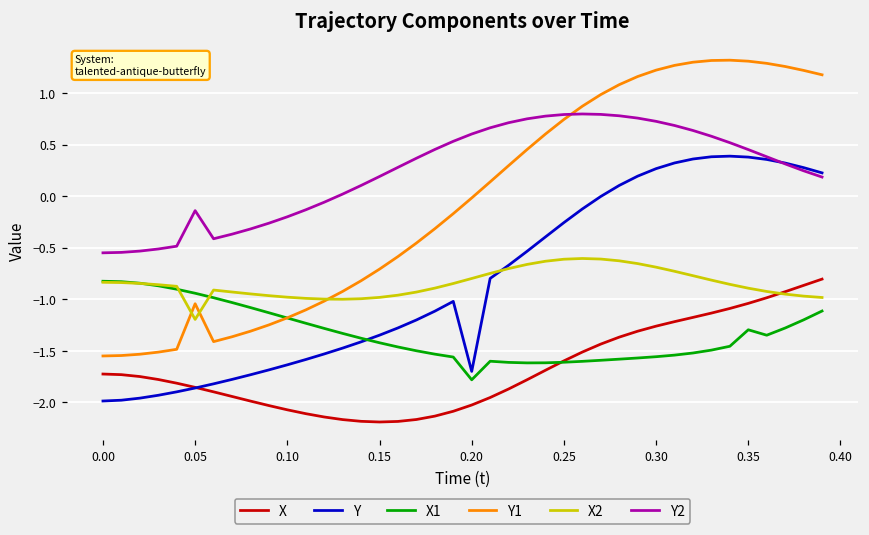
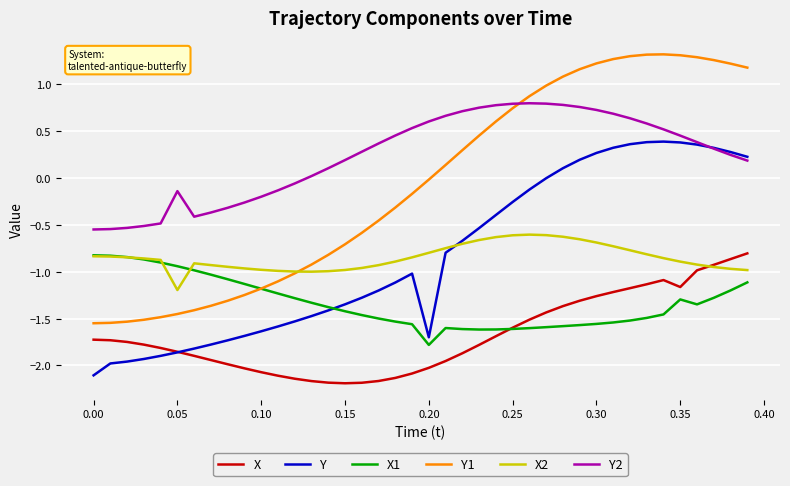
  {
    "X": {
      "0.00": -1.7,
      "0.10": -2.1,
      "0.15": -2.2,
      "0.20": -2.0,
      "0.30": -1.3,
-     "0.35": -1.0
+     "0.35": -1.2
    },
    "Y": {
-     "0.00": -2.0,
+     "0.00": -2.1,
      "0.10": -1.6,
      "0.15": -1.3,
      "0.20": -1.7,
      "0.25": -0.3,
      "0.30": 0.3,
      "0.35": 0.4
    },
    "X1": {
      "0.05": -0.9,
      "0.15": -1.4,
      "0.20": -1.8,
      "0.30": -1.6,
      "0.35": -1.3
    },
    "Y1": {
      "0.00": -1.5,
-     "0.05": -1.0,
+     "0.05": -1.5,
      "0.15": -0.7,
      "0.20": 0.0,
      "0.25": 0.7,
      "0.30": 1.2,
      "0.35": 1.3
    },
    "X2": {
      "0.05": -1.2,
      "0.10": -1.0,
      "0.15": -1.0,
      "0.20": -0.8,
      "0.25": -0.6,
      "0.30": -0.7,
      "0.35": -0.9
    },
    "Y2": {
      "0.00": -0.5,
      "0.05": -0.1,
      "0.10": -0.2,
      "0.15": 0.2,
      "0.20": 0.6,
      "0.25": 0.8,
      "0.30": 0.7,
      "0.35": 0.5
    }
  }
